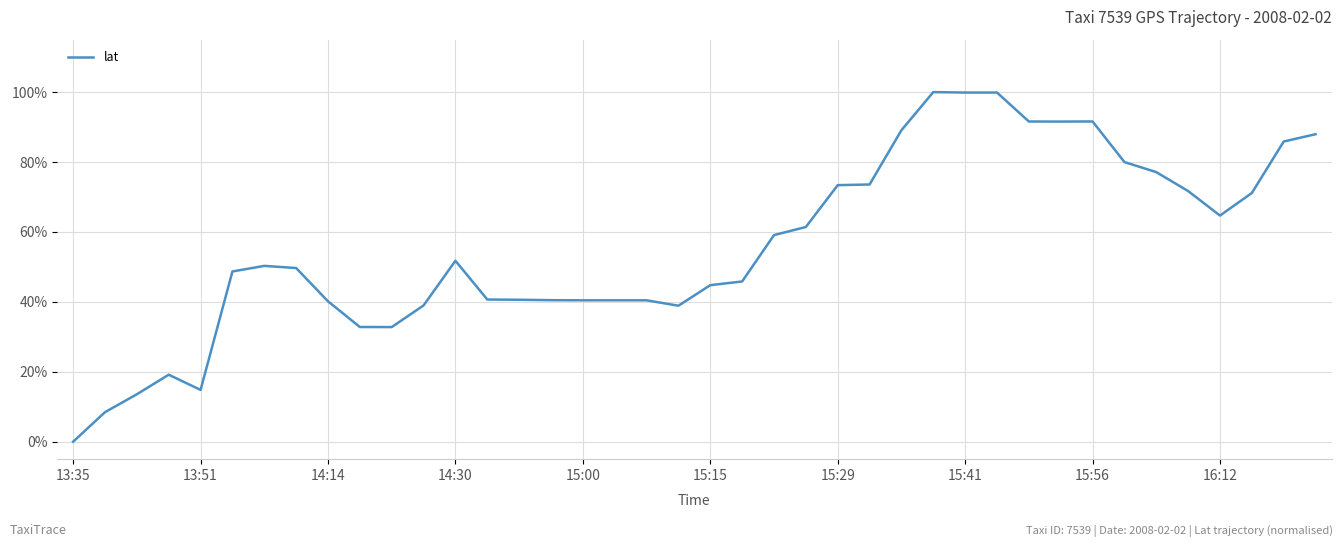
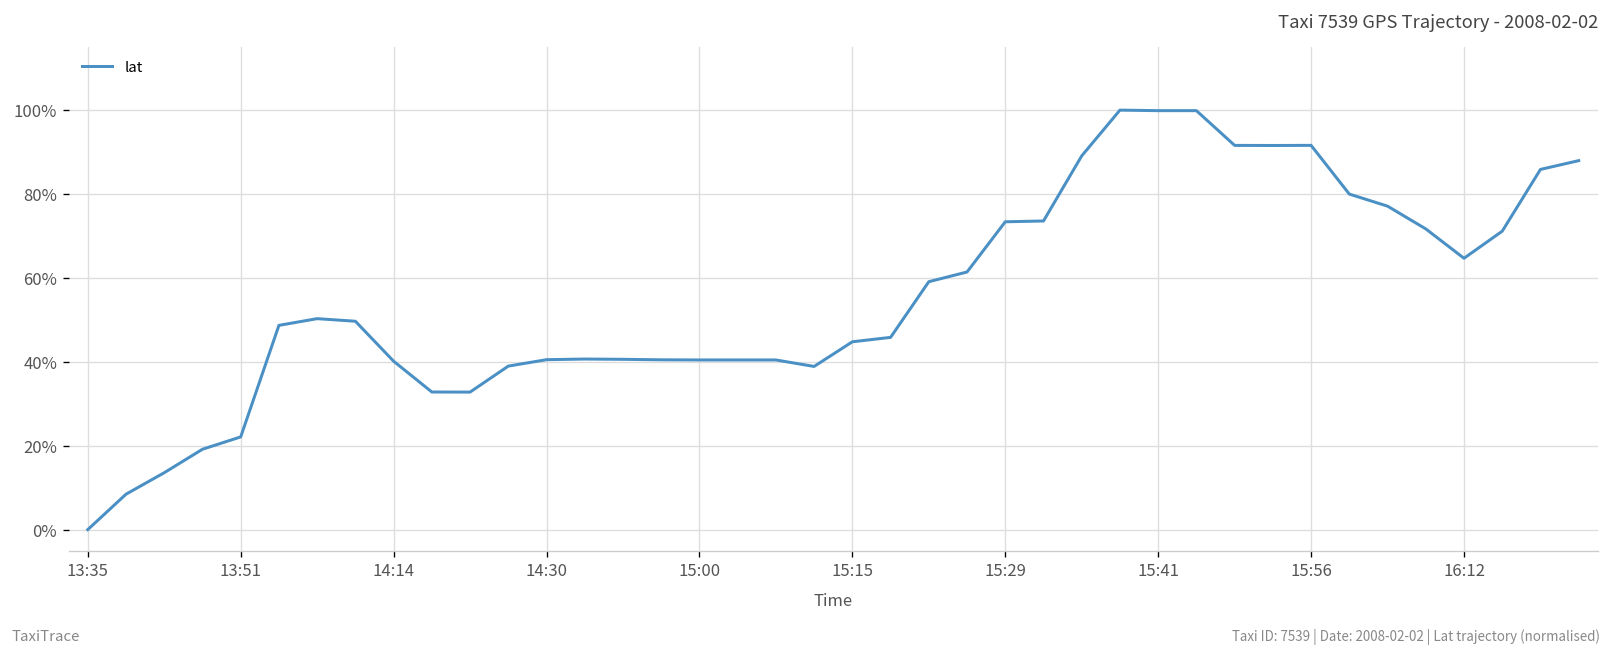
  {
    "13:35": "0%",
-   "13:51": "15%",
+   "13:51": "22%",
    "14:14": "40%",
-   "14:30": "52%",
+   "14:30": "41%",
    "15:56": "92%",
    "16:12": "65%"
  }
